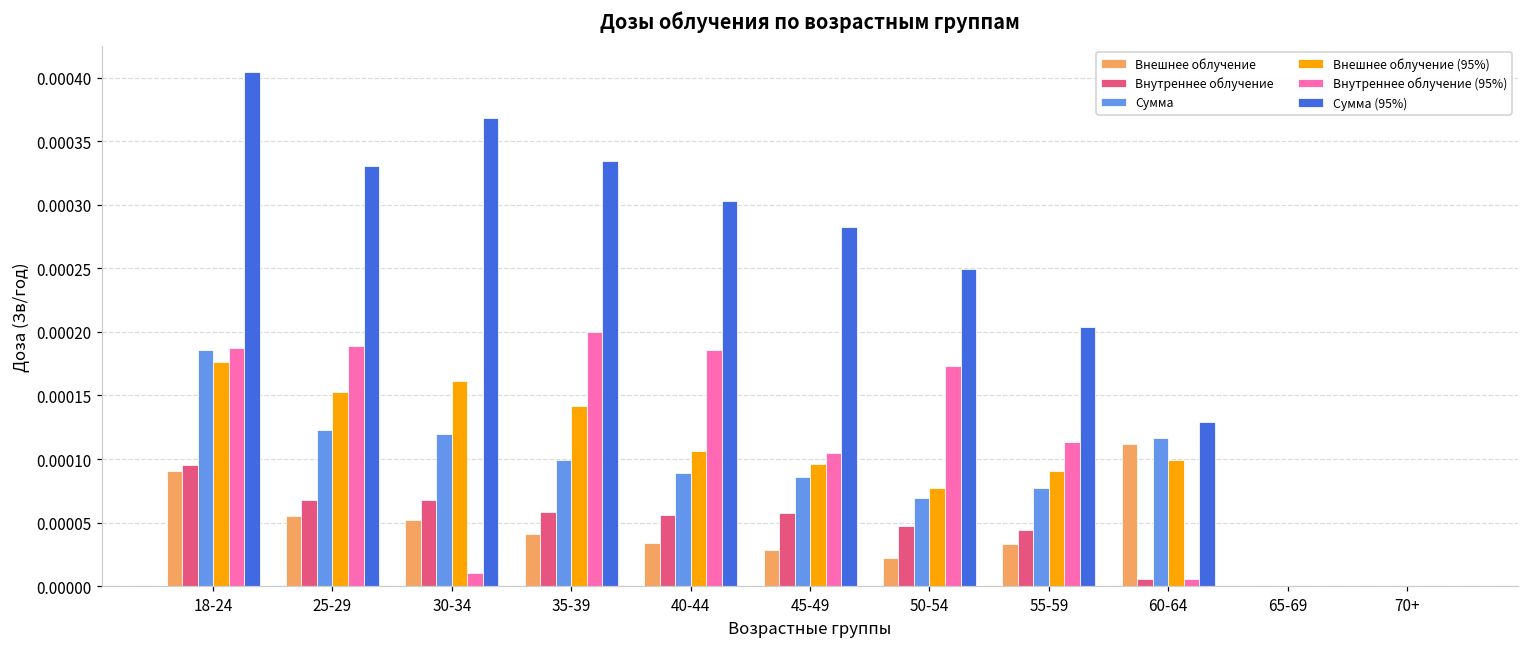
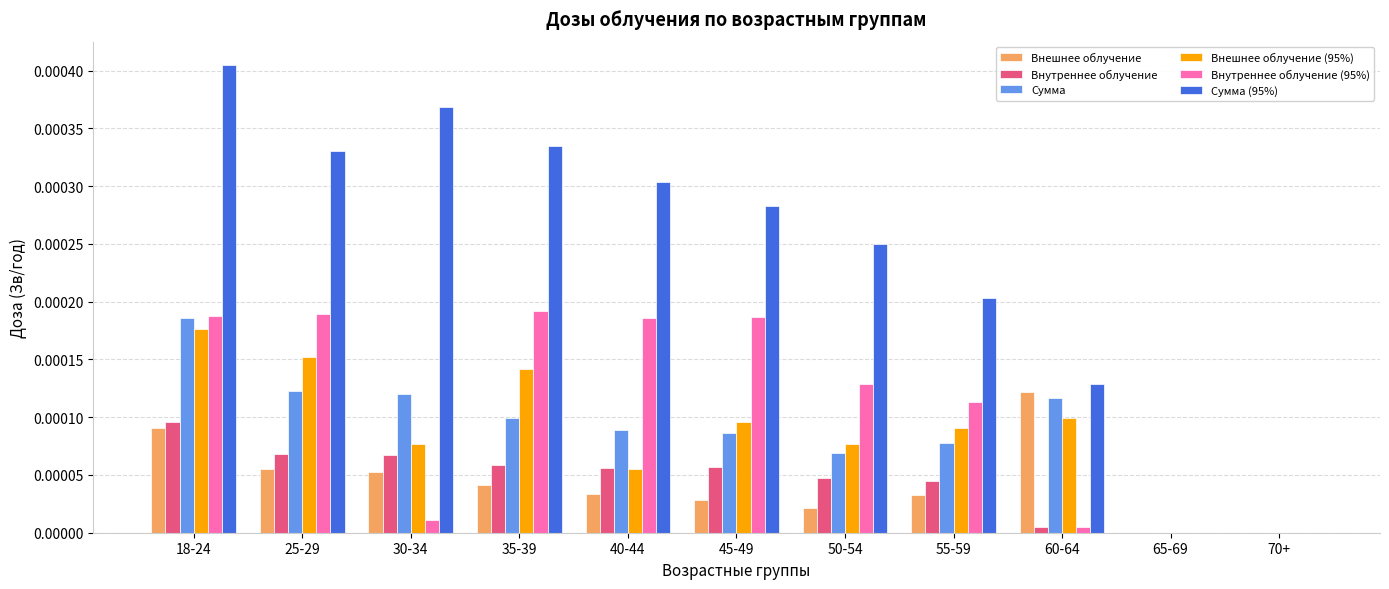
  {
    "Внешнее облучение": {
      "18-24": 0.000091,
      "25-29": 0.000055,
      "30-34": 0.000052,
      "35-39": 0.000041,
      "40-44": 0.000034,
      "45-49": 0.000029,
      "50-54": 0.000022,
      "55-59": 0.000033,
-     "60-64": 0.000112,
+     "60-64": 0.000121,
      "65-69": 0.000000,
      "70+": 0.000000
    },
    "Внутреннее облучение": {
      "18-24": 0.000096,
      "25-29": 0.000068,
      "30-34": 0.000068,
      "35-39": 0.000058,
      "40-44": 0.000056,
      "45-49": 0.000057,
      "50-54": 0.000047,
      "55-59": 0.000044,
      "60-64": 0.000005,
      "65-69": 0.000000,
      "70+": 0.000000
    },
    "Внешнее облучение (95%)": {
      "18-24": 0.000176,
      "25-29": 0.000152,
-     "30-34": 0.000161,
+     "30-34": 0.000077,
      "35-39": 0.000142,
-     "40-44": 0.000106,
+     "40-44": 0.000055,
      "45-49": 0.000096,
      "50-54": 0.000077,
      "55-59": 0.000090,
      "60-64": 0.000099,
      "65-69": 0.000000,
      "70+": 0.000000
    },
    "Внутреннее облучение (95%)": {
      "18-24": 0.000187,
      "25-29": 0.000189,
      "30-34": 0.000011,
-     "35-39": 0.000200,
+     "35-39": 0.000192,
      "40-44": 0.000186,
-     "45-49": 0.000105,
-     "50-54": 0.000173,
+     "45-49": 0.000187,
+     "50-54": 0.000129,
      "55-59": 0.000113,
      "60-64": 0.000005,
      "65-69": 0.000000,
      "70+": 0.000000
    }
  }
